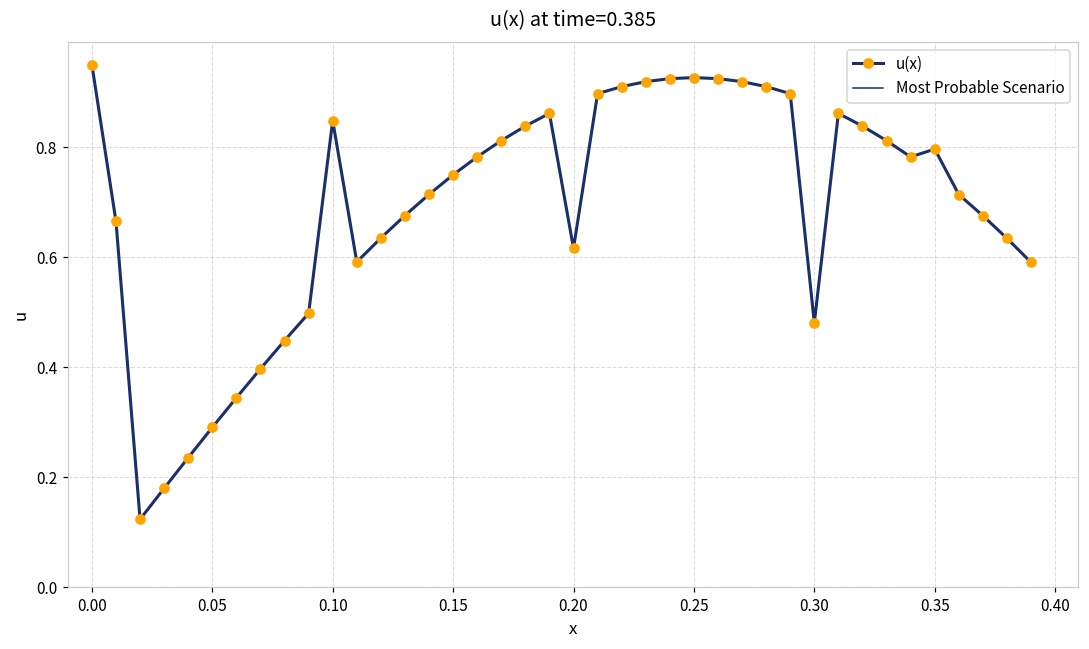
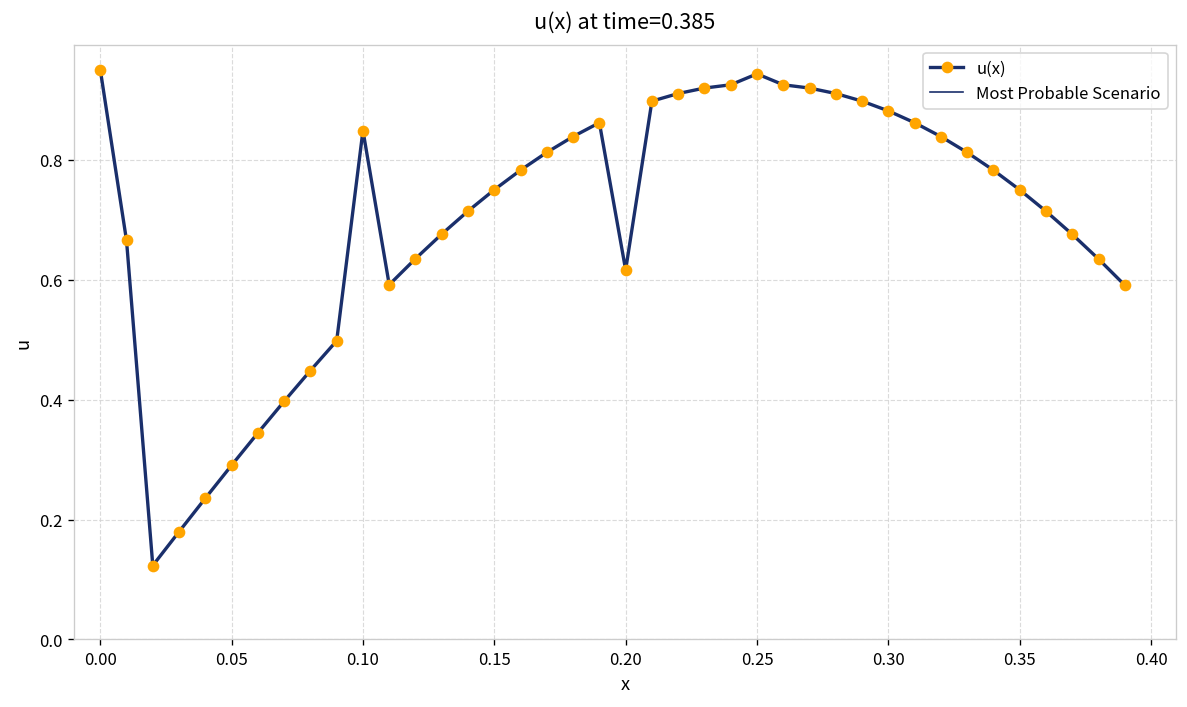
  {
    "0.00": 0.95,
    "0.05": 0.29,
    "0.10": 0.85,
    "0.15": 0.75,
    "0.20": 0.62,
-   "0.25": 0.93,
-   "0.30": 0.48,
-   "0.35": 0.80
+   "0.25": 0.94,
+   "0.30": 0.88,
+   "0.35": 0.75
  }
